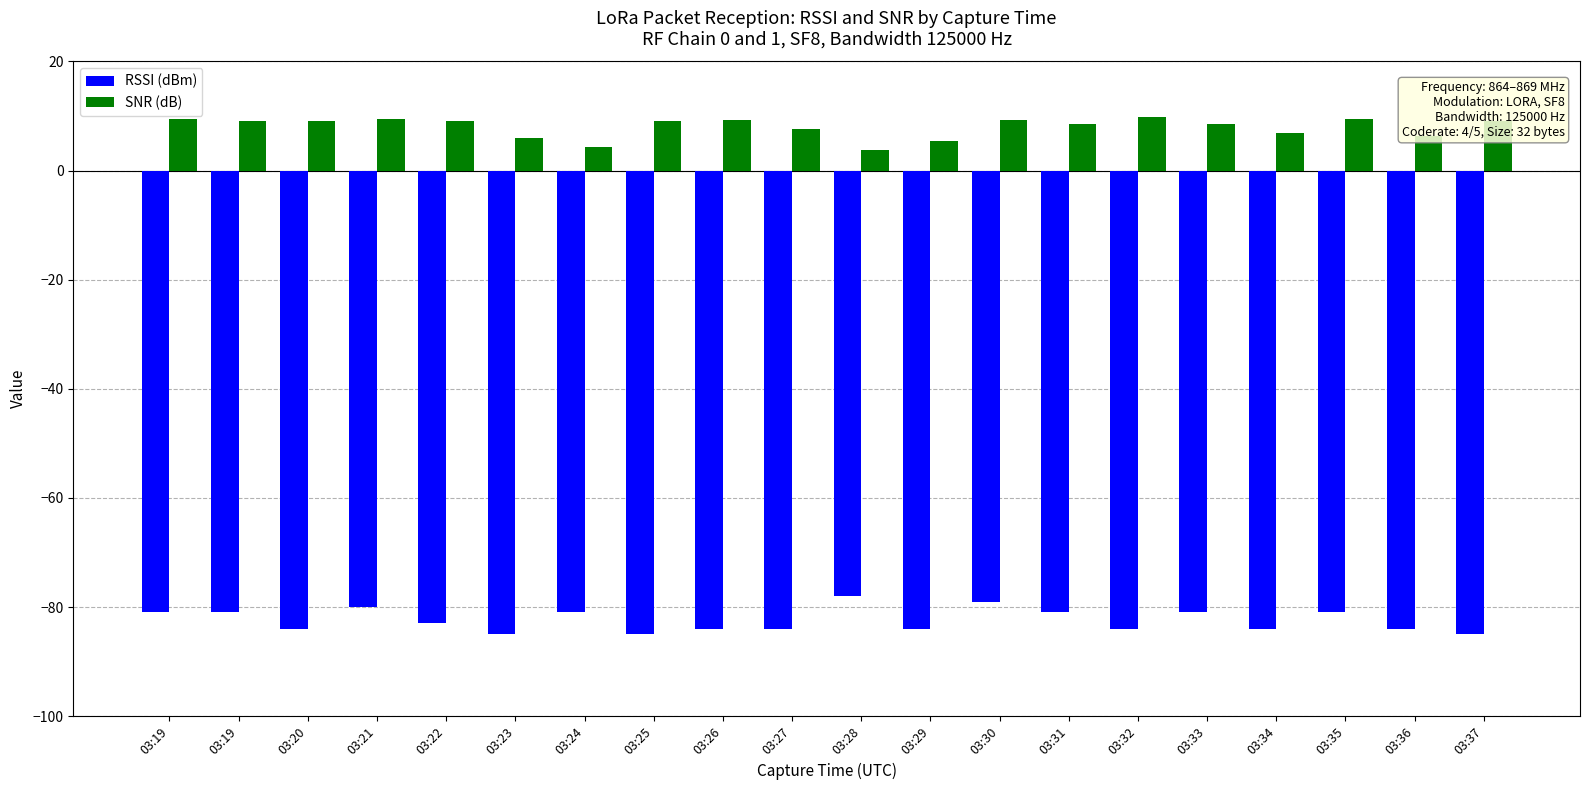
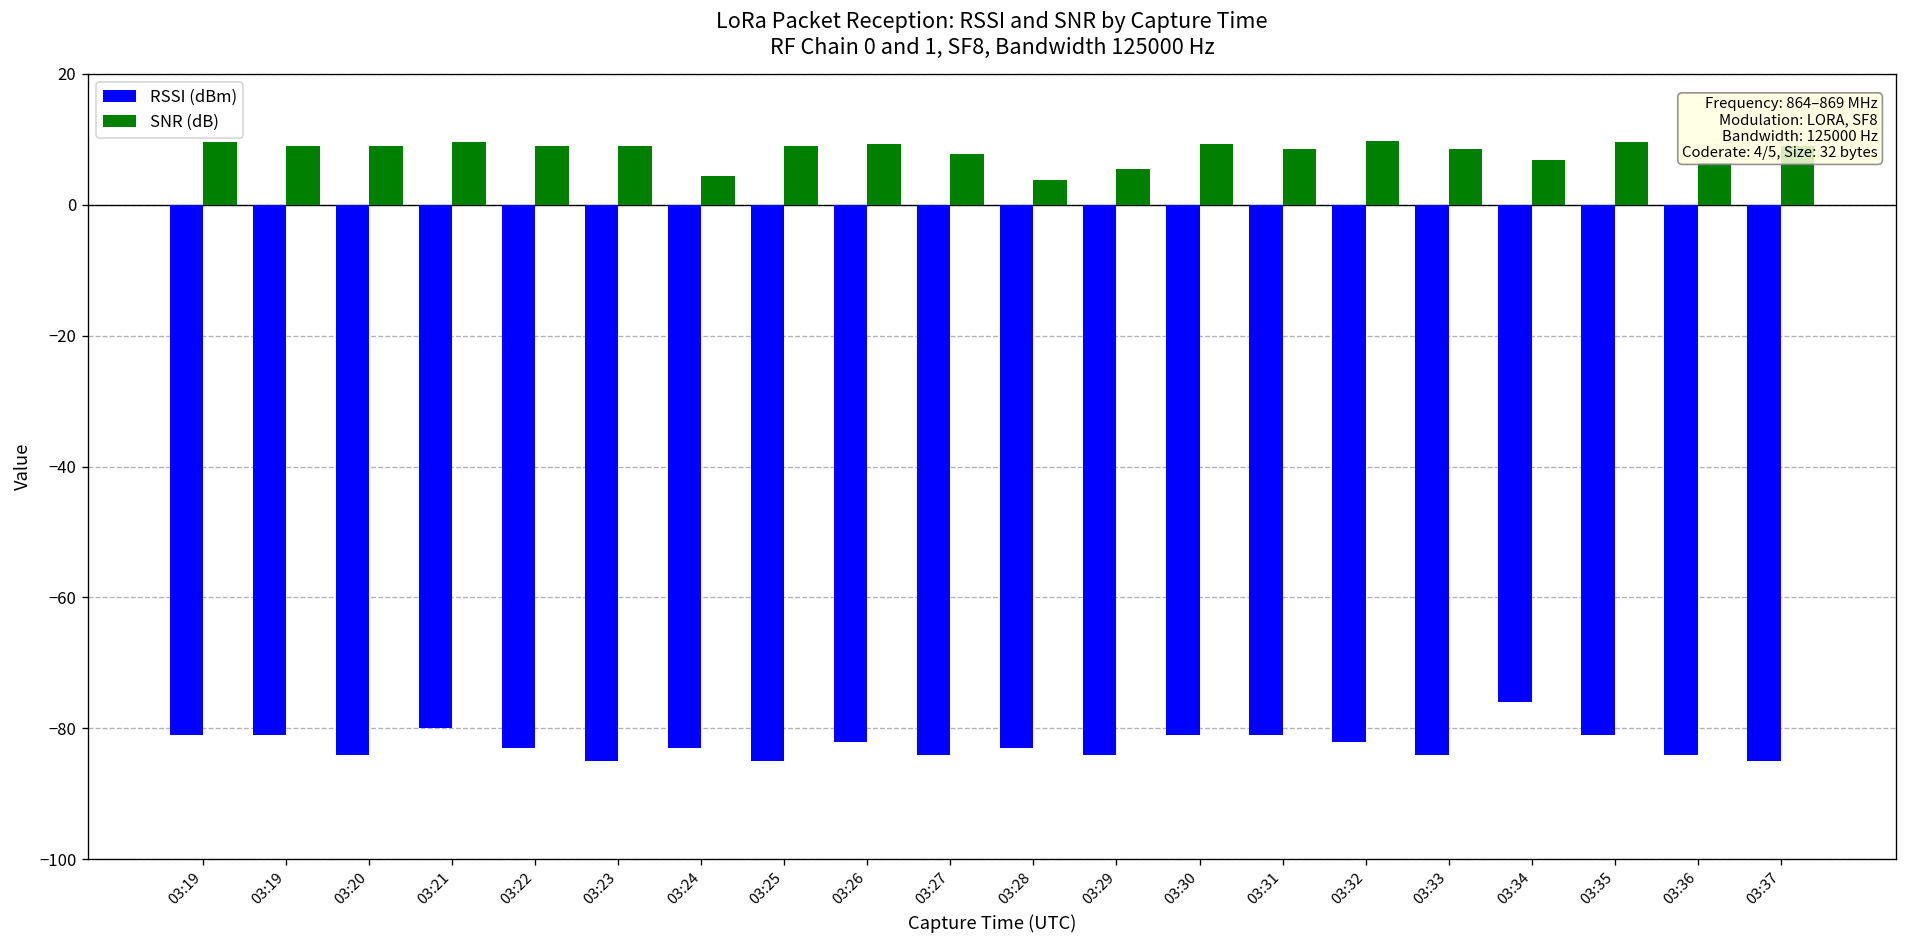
  {
    "RSSI (dBm)": {
      "03:20": -84,
      "03:21": -80,
      "03:22": -83,
      "03:23": -85,
-     "03:24": -81,
+     "03:24": -83,
      "03:25": -85,
-     "03:26": -84,
+     "03:26": -82,
      "03:27": -84,
-     "03:28": -78,
+     "03:28": -83,
      "03:29": -84,
-     "03:30": -79,
+     "03:30": -81,
      "03:31": -81,
-     "03:32": -84,
-     "03:33": -81,
-     "03:34": -84,
+     "03:32": -82,
+     "03:33": -84,
+     "03:34": -76,
      "03:35": -81,
      "03:36": -84,
      "03:37": -85
    },
    "SNR (dB)": {
      "03:20": 9,
      "03:21": 10,
      "03:22": 9,
-     "03:23": 6,
+     "03:23": 9,
      "03:24": 4,
      "03:25": 9,
      "03:26": 9,
      "03:27": 8,
      "03:28": 4,
      "03:29": 5,
      "03:30": 9,
      "03:31": 9,
      "03:32": 10,
      "03:33": 9,
      "03:34": 7,
      "03:35": 10
    }
  }
